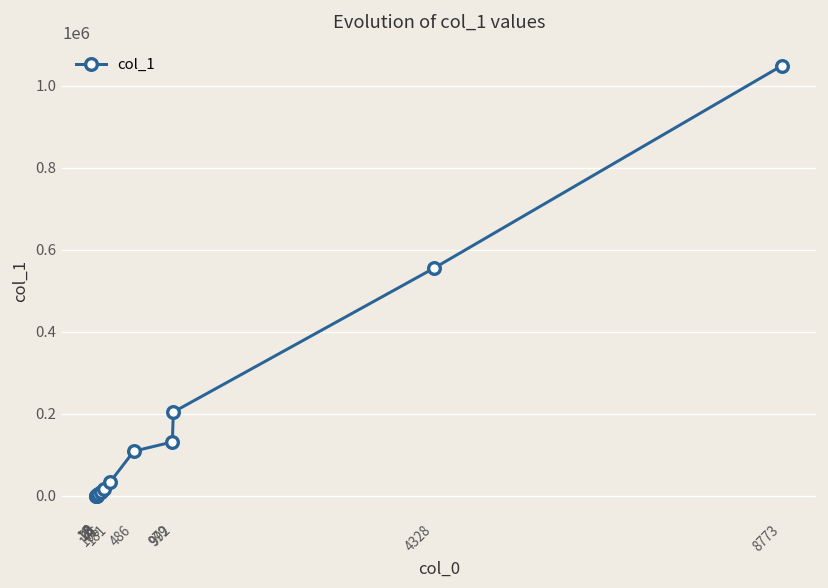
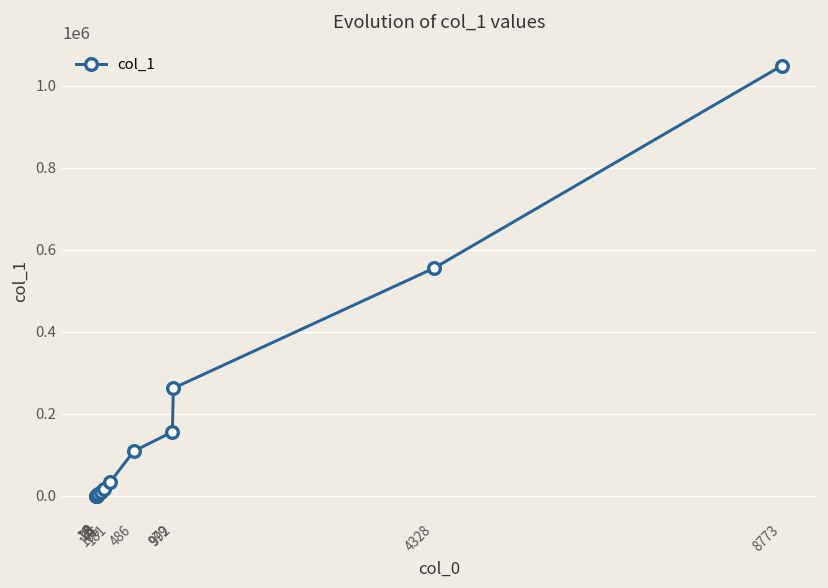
  {
    "8": 0,
    "9": 0,
    "12": 0,
    "16": 0,
    "23": 0,
    "71": 10000,
    "106": 20000,
    "181": 30000,
    "486": 110000,
-   "979": 130000,
-   "992": 200000,
+   "979": 160000,
+   "992": 260000,
    "4328": 560000,
    "8773": 1050000
  }
